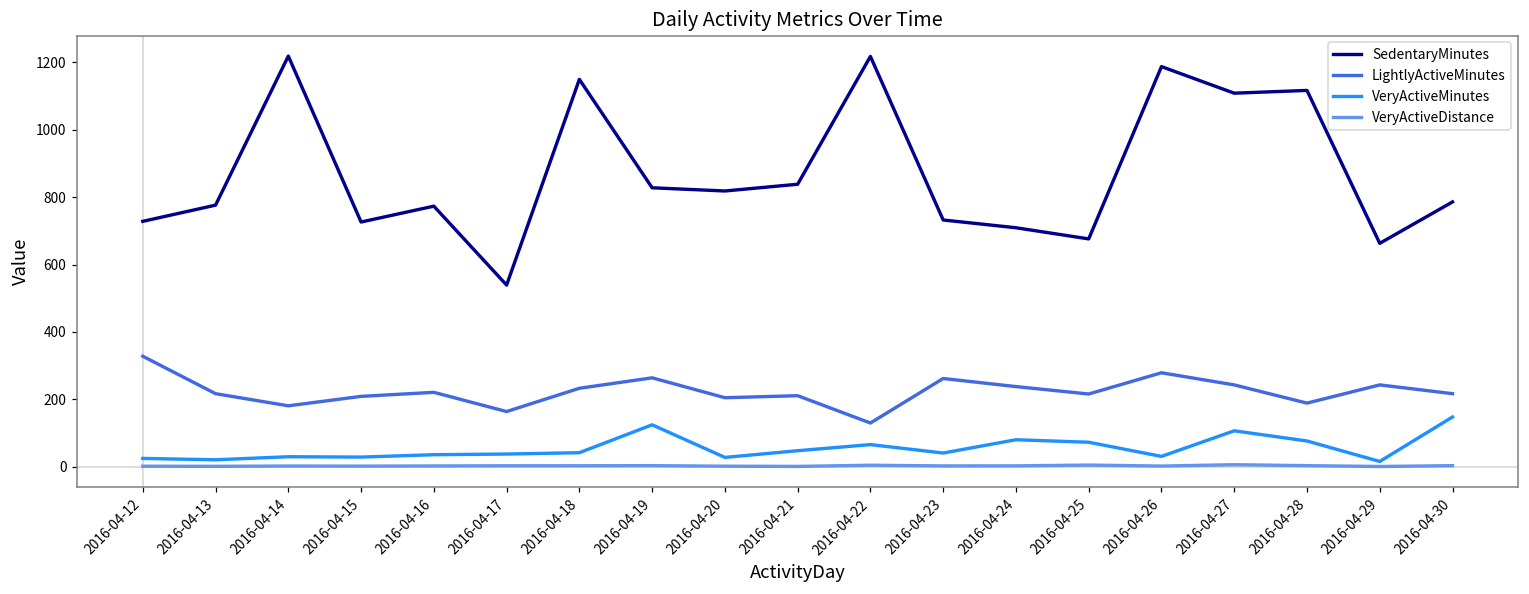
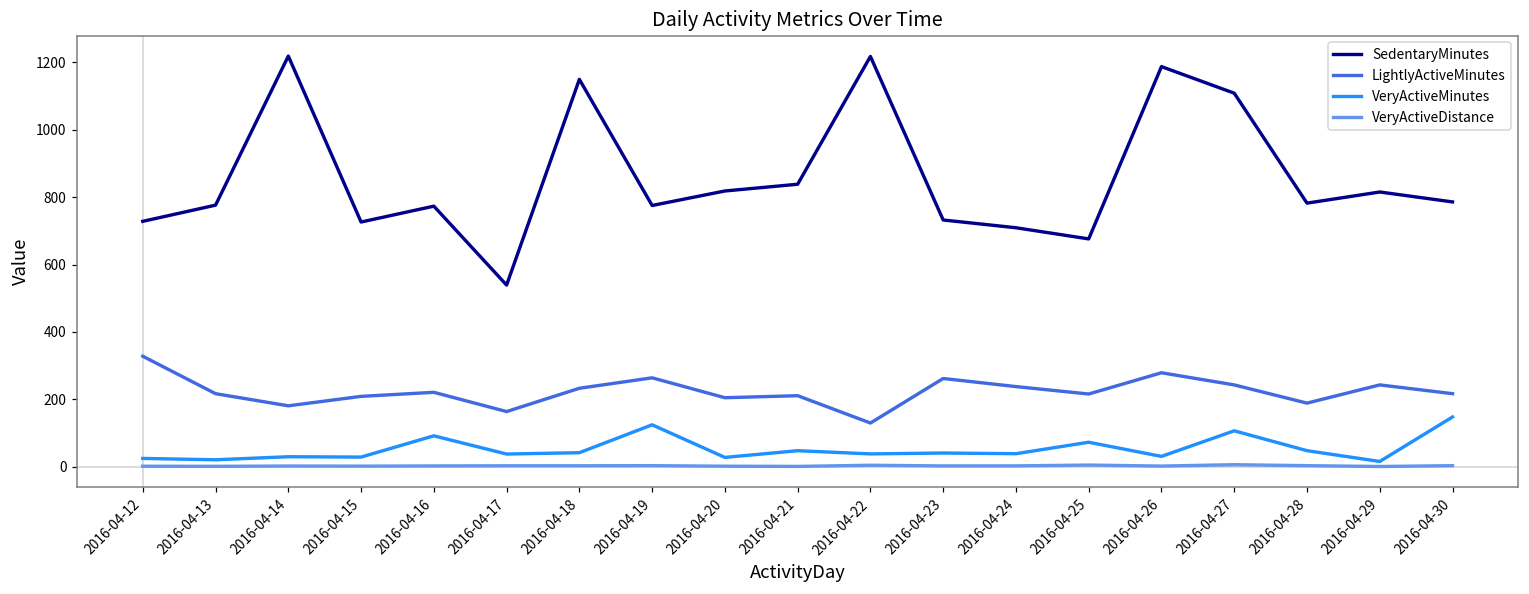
  {
    "SedentaryMinutes": {
      "2016-04-12": 730,
      "2016-04-13": 780,
      "2016-04-14": 1220,
      "2016-04-15": 730,
      "2016-04-16": 770,
      "2016-04-17": 540,
      "2016-04-18": 1150,
-     "2016-04-19": 830,
+     "2016-04-19": 780,
      "2016-04-20": 820,
      "2016-04-21": 840,
      "2016-04-22": 1220,
      "2016-04-23": 730,
      "2016-04-24": 710,
      "2016-04-25": 680,
      "2016-04-26": 1190,
      "2016-04-27": 1110,
-     "2016-04-28": 1120,
-     "2016-04-29": 660,
+     "2016-04-28": 780,
+     "2016-04-29": 820,
      "2016-04-30": 790
    },
    "VeryActiveMinutes": {
      "2016-04-12": 30,
      "2016-04-13": 20,
      "2016-04-14": 30,
      "2016-04-15": 30,
-     "2016-04-16": 40,
+     "2016-04-16": 90,
      "2016-04-17": 40,
      "2016-04-18": 40,
      "2016-04-19": 120,
      "2016-04-20": 30,
      "2016-04-21": 50,
-     "2016-04-22": 70,
+     "2016-04-22": 40,
      "2016-04-23": 40,
-     "2016-04-24": 80,
+     "2016-04-24": 40,
      "2016-04-25": 70,
      "2016-04-26": 30,
      "2016-04-27": 110,
-     "2016-04-28": 80,
+     "2016-04-28": 50,
      "2016-04-29": 20,
      "2016-04-30": 150
    }
  }
